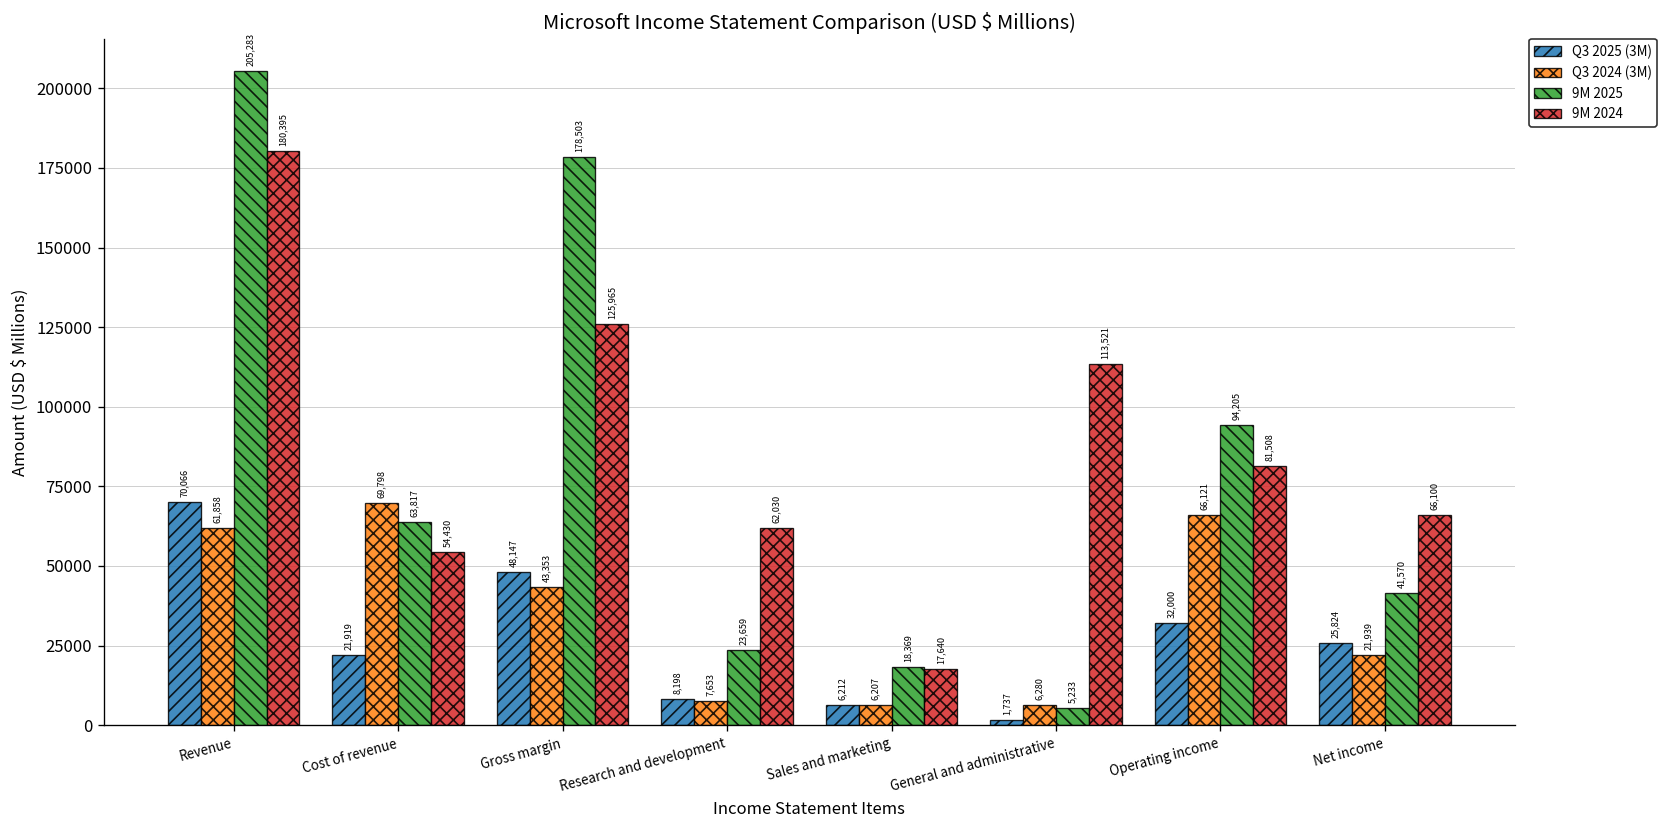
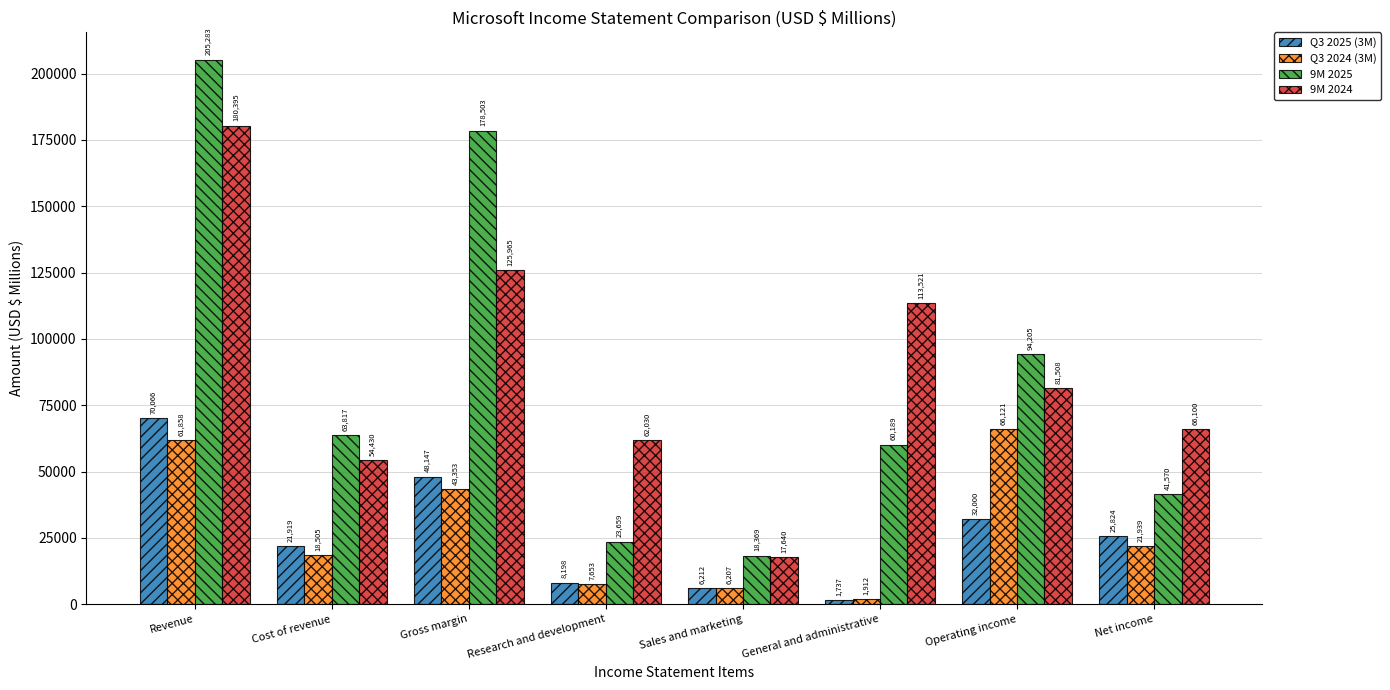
  {
    "Q3 2025 (3M)": {
      "Revenue": "70,066",
      "Cost of revenue": "21,919",
      "Gross margin": "48,147",
      "Research and development": "8,198",
      "Sales and marketing": "6,212",
      "General and administrative": "1,737",
      "Operating income": "32,000",
      "Net income": "25,824"
    },
    "Q3 2024 (3M)": {
      "Revenue": "61,858",
-     "Cost of revenue": "69,798",
+     "Cost of revenue": "18,505",
      "Gross margin": "43,353",
      "Research and development": "7,653",
      "Sales and marketing": "6,207",
-     "General and administrative": "6,280",
+     "General and administrative": "1,912",
      "Operating income": "66,121",
      "Net income": "21,939"
    },
    "9M 2025": {
      "Revenue": "205,283",
      "Cost of revenue": "63,817",
      "Gross margin": "178,503",
      "Research and development": "23,659",
      "Sales and marketing": "18,369",
-     "General and administrative": "5,233",
+     "General and administrative": "60,189",
      "Operating income": "94,205",
      "Net income": "41,570"
    },
    "9M 2024": {
      "Revenue": "180,395",
      "Cost of revenue": "54,430",
      "Gross margin": "125,965",
      "Research and development": "62,030",
      "Sales and marketing": "17,640",
      "General and administrative": "113,521",
      "Operating income": "81,508",
      "Net income": "66,100"
    }
  }
